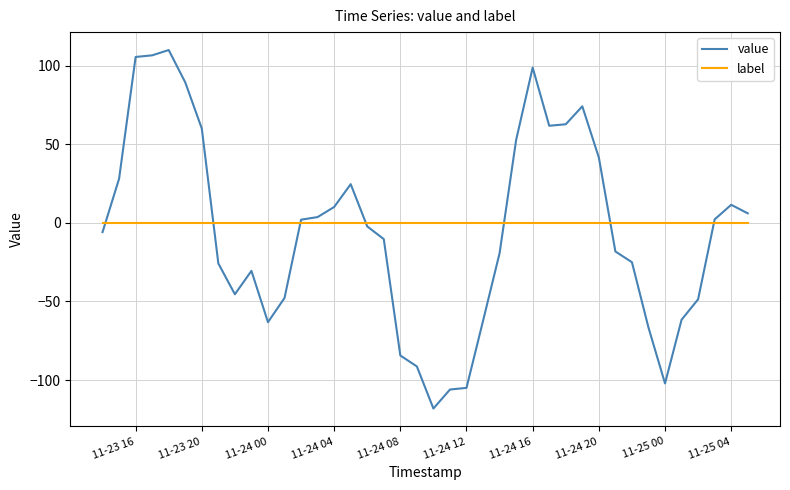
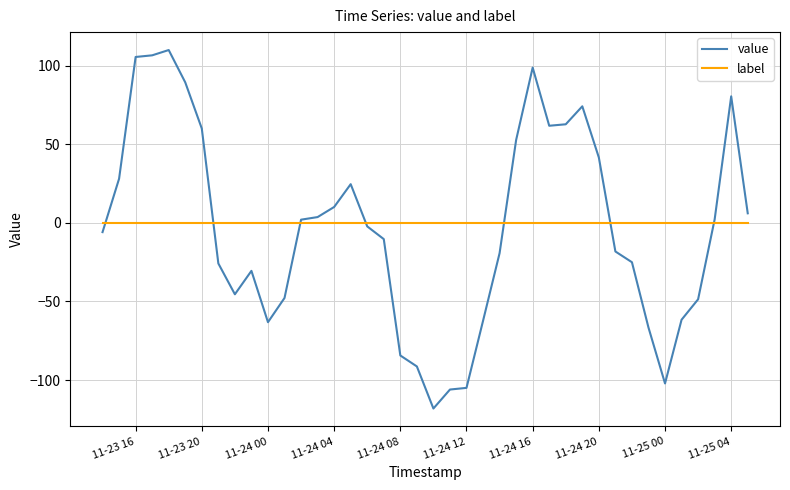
  {
    "value": {
      "11-23 16": 106,
      "11-23 20": 60,
      "11-24 00": -63,
      "11-24 04": 10,
      "11-24 08": -84,
      "11-24 12": -105,
      "11-24 16": 99,
      "11-24 20": 42,
      "11-25 00": -102,
-     "11-25 04": 12
+     "11-25 04": 81
    },
    "label": {
      "11-23 16": 0,
      "11-23 20": 0,
      "11-24 00": 0,
      "11-24 04": 0,
      "11-24 08": 0,
      "11-24 12": 0,
      "11-24 16": 0,
      "11-24 20": 0,
      "11-25 00": 0,
      "11-25 04": 0
    }
  }
